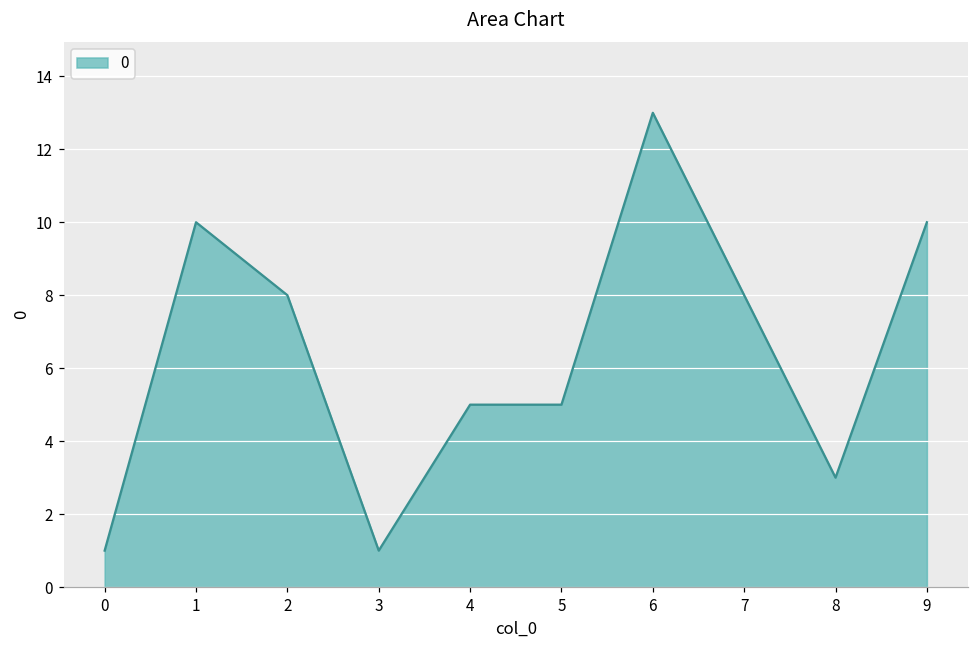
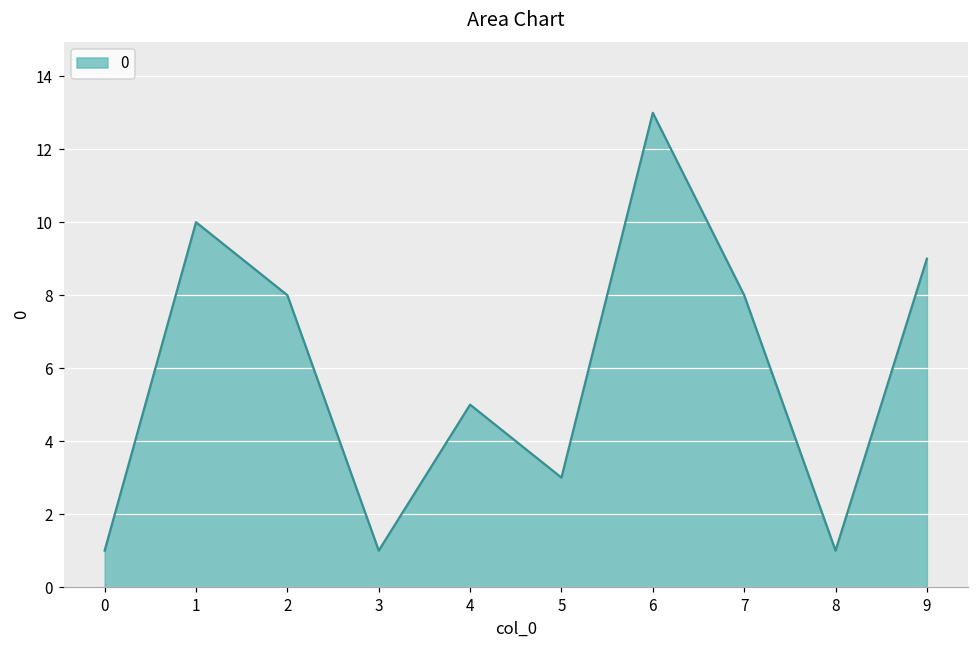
  {
    "0": 1,
    "1": 10,
    "2": 8,
    "3": 1,
    "4": 5,
-   "5": 5,
+   "5": 3,
    "6": 13,
    "7": 8,
-   "8": 3,
-   "9": 10
+   "8": 1,
+   "9": 9
  }
